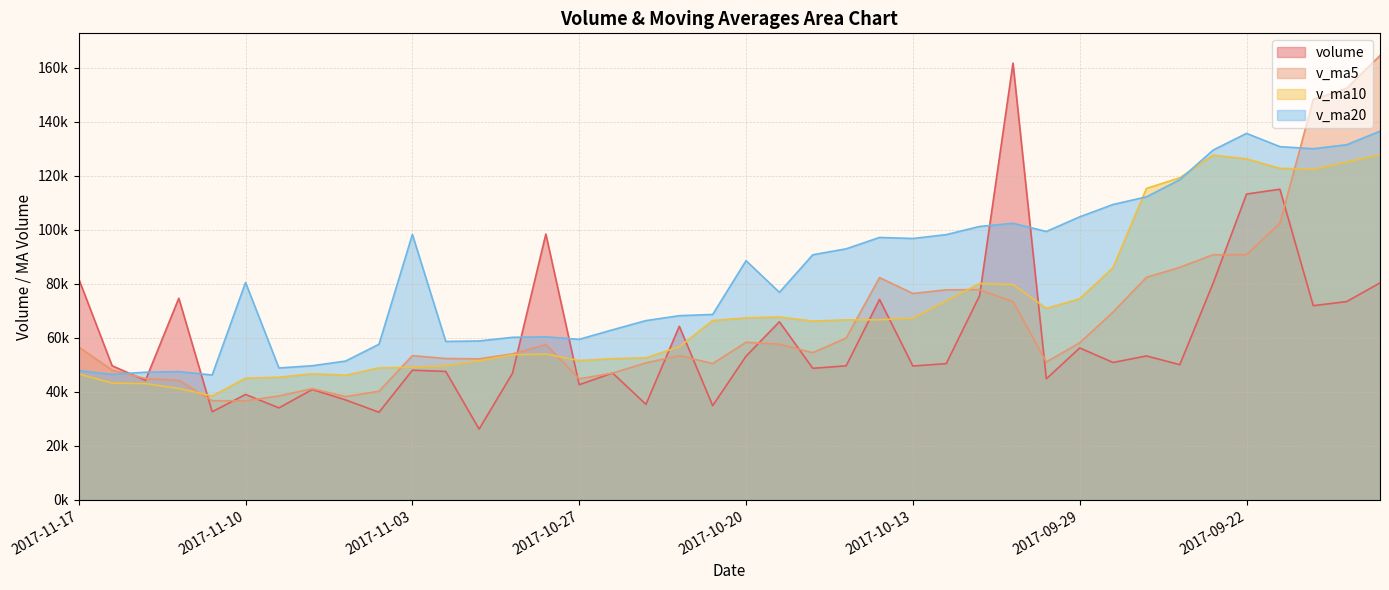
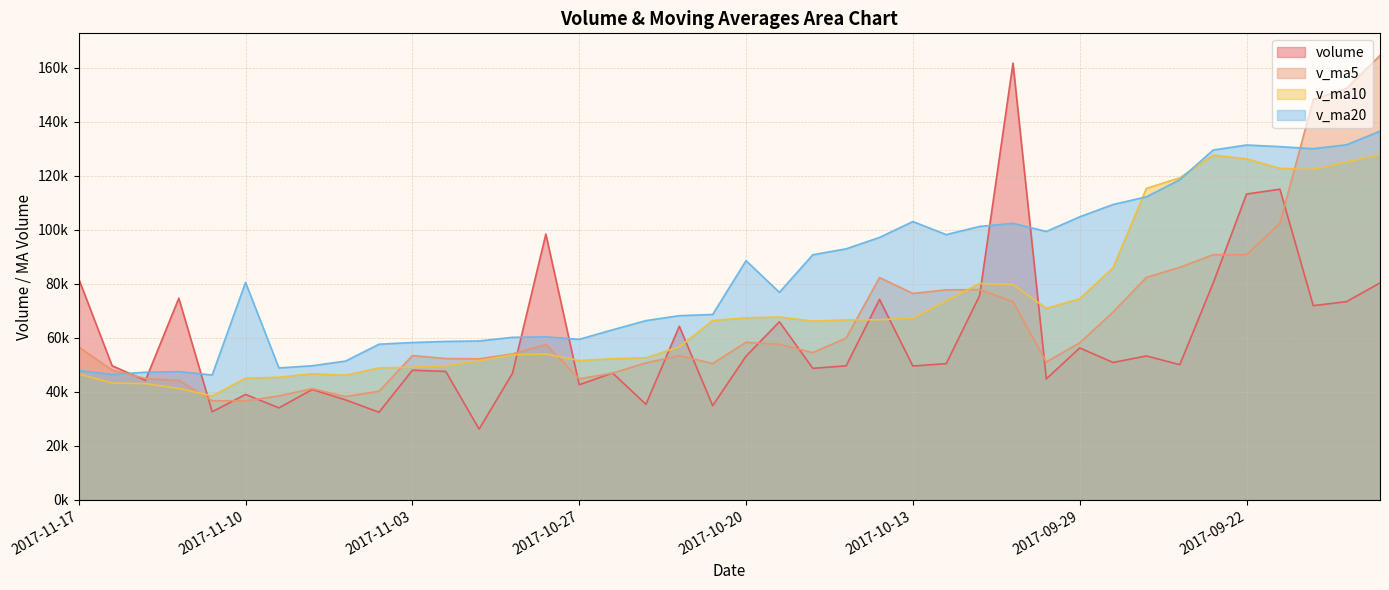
  {
    "v_ma20": {
      "2017-11-17": 48000,
      "2017-11-10": 81000,
-     "2017-11-03": 98000,
+     "2017-11-03": 58000,
      "2017-10-27": 59000,
      "2017-10-20": 89000,
-     "2017-10-13": 97000,
+     "2017-10-13": 103000,
      "2017-09-29": 105000,
-     "2017-09-22": 136000
+     "2017-09-22": 131000
    }
  }
